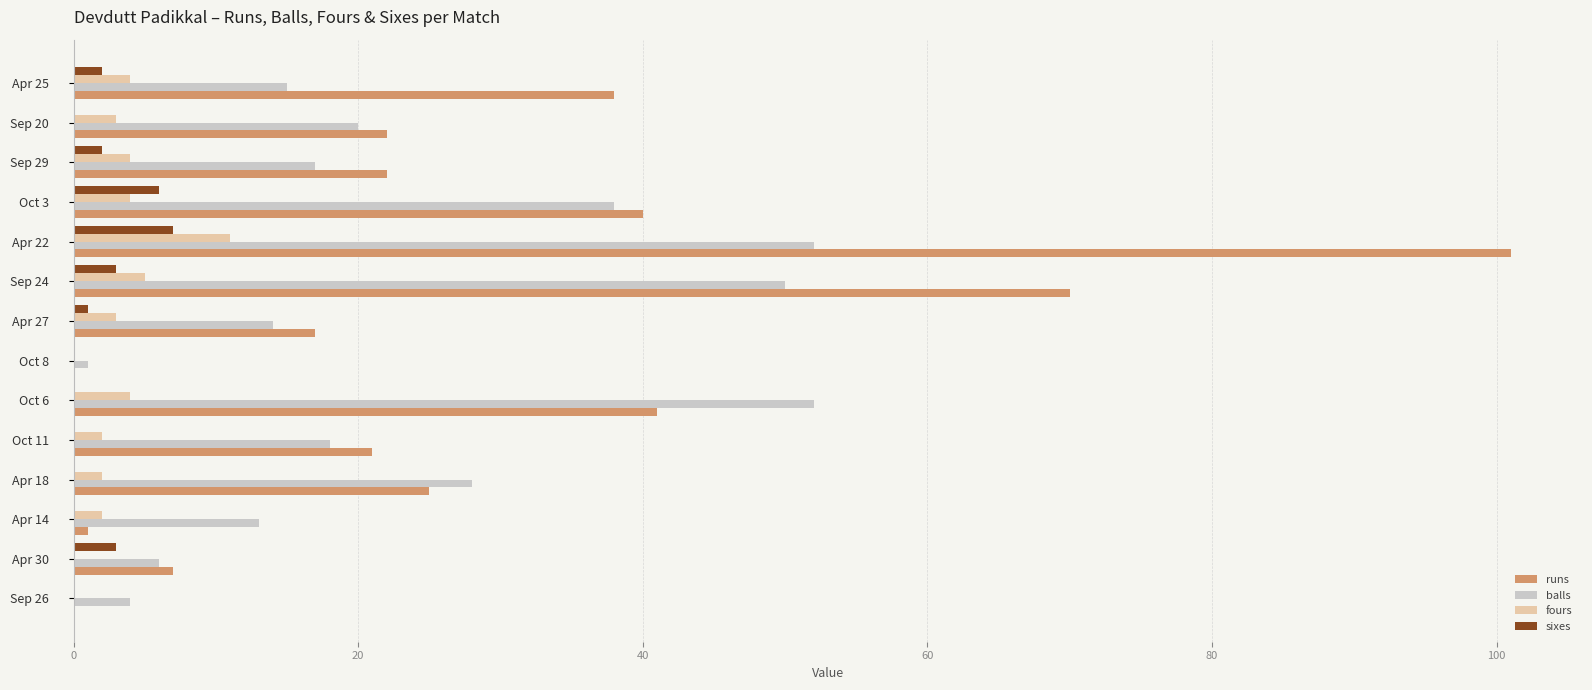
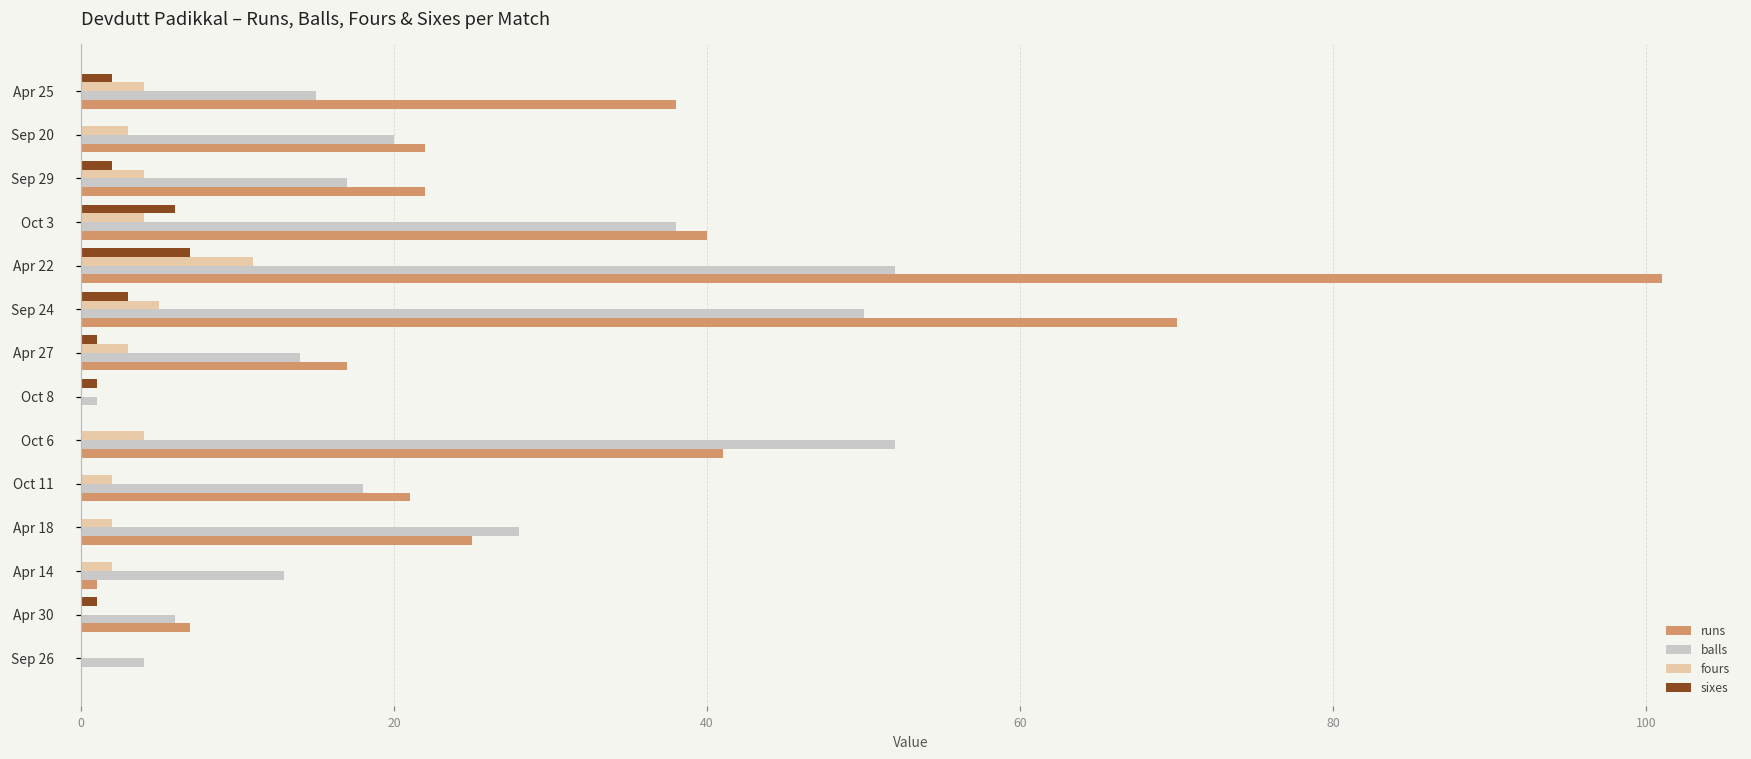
  {
    "runs": {
      "Apr 25": 38,
      "Sep 20": 22,
      "Sep 29": 22,
      "Oct 3": 40,
      "Apr 22": 101,
      "Sep 24": 70,
      "Apr 27": 17,
      "Oct 8": 0,
      "Oct 6": 41,
      "Oct 11": 21,
      "Apr 18": 25,
      "Apr 14": 1,
      "Apr 30": 7,
      "Sep 26": 0
    },
    "sixes": {
      "Apr 25": 2,
      "Sep 20": 0,
      "Sep 29": 2,
      "Oct 3": 6,
      "Apr 22": 7,
      "Sep 24": 3,
      "Apr 27": 1,
-     "Oct 8": 0,
+     "Oct 8": 1,
      "Oct 6": 0,
      "Oct 11": 0,
      "Apr 18": 0,
      "Apr 14": 0,
-     "Apr 30": 3,
+     "Apr 30": 1,
      "Sep 26": 0
    }
  }
